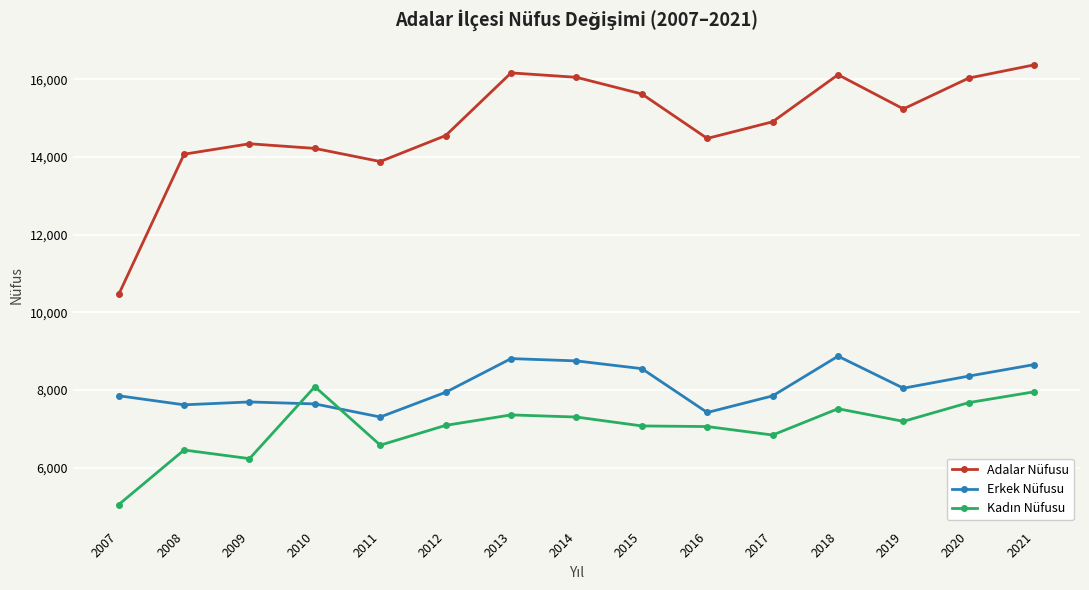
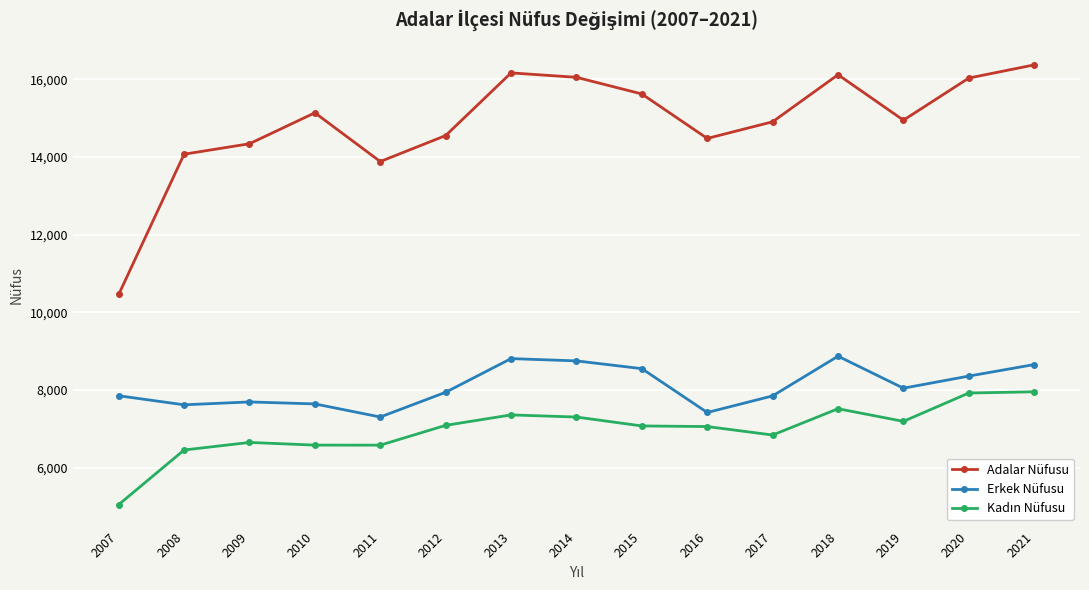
  {
    "Adalar Nüfusu": {
      "2007": "10,500",
      "2008": "14,100",
      "2009": "14,300",
-     "2010": "14,200",
+     "2010": "15,100",
      "2011": "13,900",
      "2012": "14,600",
      "2013": "16,200",
      "2014": "16,100",
      "2015": "15,600",
      "2016": "14,500",
      "2017": "14,900",
      "2018": "16,100",
-     "2019": "15,200",
+     "2019": "14,900",
      "2020": "16,000",
      "2021": "16,400"
    },
    "Erkek Nüfusu": {
      "2007": "7,900",
      "2008": "7,600",
      "2009": "7,700",
      "2010": "7,600",
      "2011": "7,300",
      "2012": "7,900",
      "2013": "8,800",
      "2014": "8,700",
      "2015": "8,500",
      "2016": "7,400",
      "2017": "7,800",
      "2018": "8,900",
      "2019": "8,000",
      "2020": "8,400",
      "2021": "8,700"
    },
    "Kadın Nüfusu": {
      "2007": "5,000",
      "2008": "6,500",
-     "2009": "6,200",
-     "2010": "8,100",
+     "2009": "6,600",
+     "2010": "6,600",
      "2011": "6,600",
      "2012": "7,100",
      "2013": "7,400",
      "2014": "7,300",
      "2015": "7,100",
      "2016": "7,100",
      "2017": "6,800",
      "2018": "7,500",
      "2019": "7,200",
-     "2020": "7,700",
+     "2020": "7,900",
      "2021": "8,000"
    }
  }
